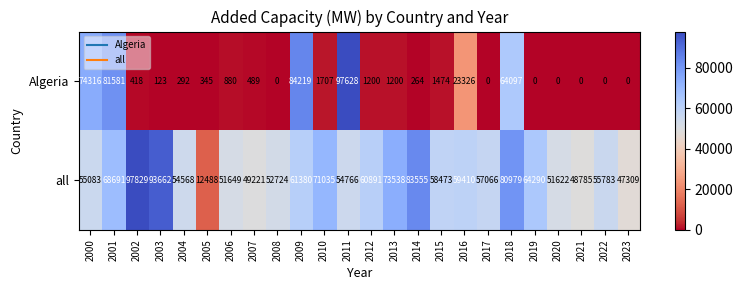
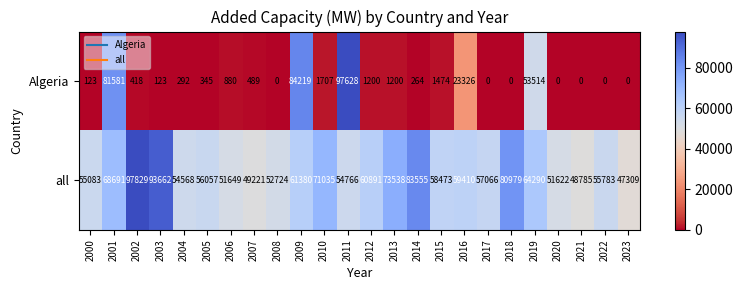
  {
    "Algeria": {
-     "2000": 74316,
+     "2000": 123,
      "2001": 81581,
      "2002": 418,
      "2003": 123,
      "2004": 292,
      "2005": 345,
      "2006": 880,
      "2007": 489,
      "2008": 0,
      "2009": 84219,
      "2010": 1707,
      "2011": 97628,
      "2012": 1200,
      "2013": 1200,
      "2014": 264,
      "2015": 1474,
      "2016": 23326,
      "2017": 0,
-     "2018": 64097,
-     "2019": 0,
+     "2018": 0,
+     "2019": 53514,
      "2020": 0,
      "2021": 0,
      "2022": 0,
      "2023": 0
    },
    "all": {
      "2000": 55083,
      "2001": 68691,
      "2002": 97829,
      "2003": 93662,
      "2004": 54568,
-     "2005": 12488,
+     "2005": 56057,
      "2006": 51649,
      "2007": 49221,
      "2008": 52724,
      "2009": 61380,
      "2010": 71035,
      "2011": 54766,
      "2012": 60891,
      "2013": 73538,
      "2014": 83555,
      "2015": 58473,
      "2016": 59410,
      "2017": 57066,
      "2018": 80979,
      "2019": 64290,
      "2020": 51622,
      "2021": 48785,
      "2022": 55783,
      "2023": 47309
    }
  }
